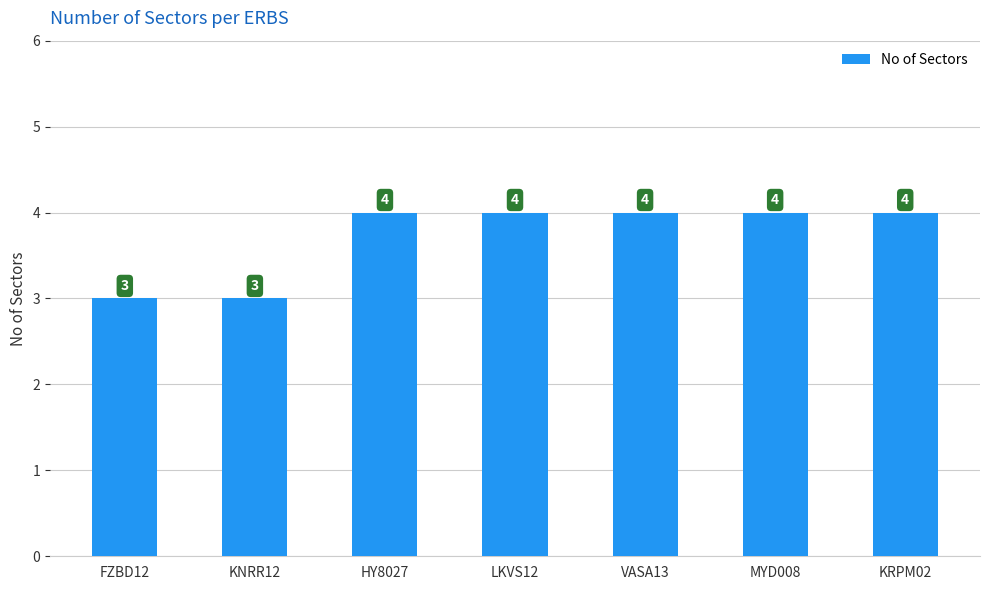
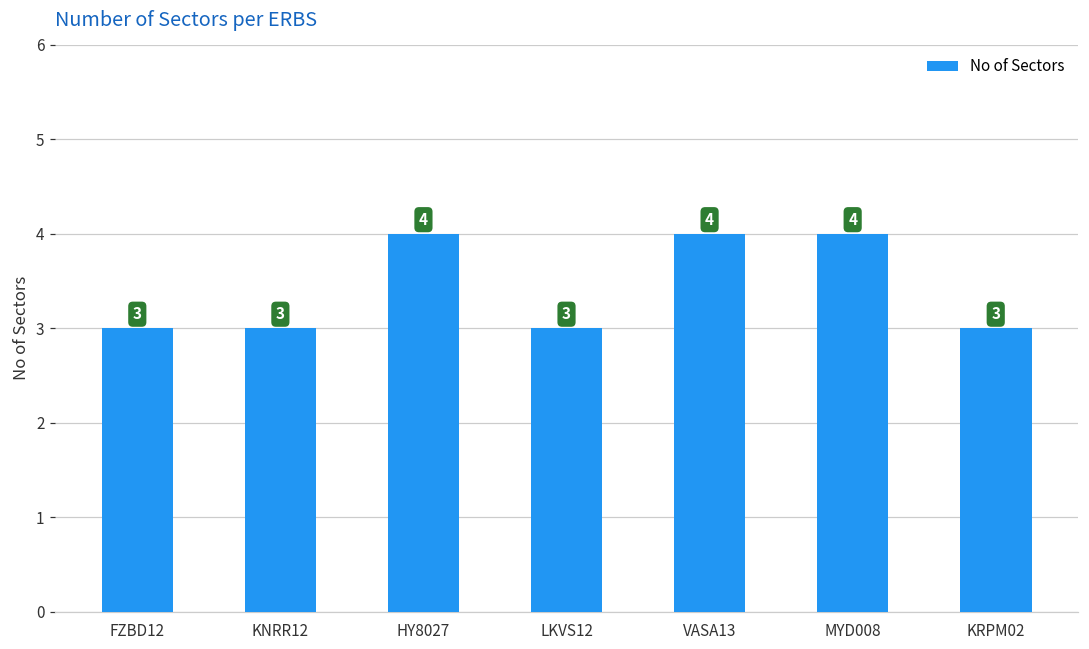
  {
-   "LKVS12": 4,
-   "KRPM02": 4
+   "LKVS12": 3,
+   "KRPM02": 3
  }
